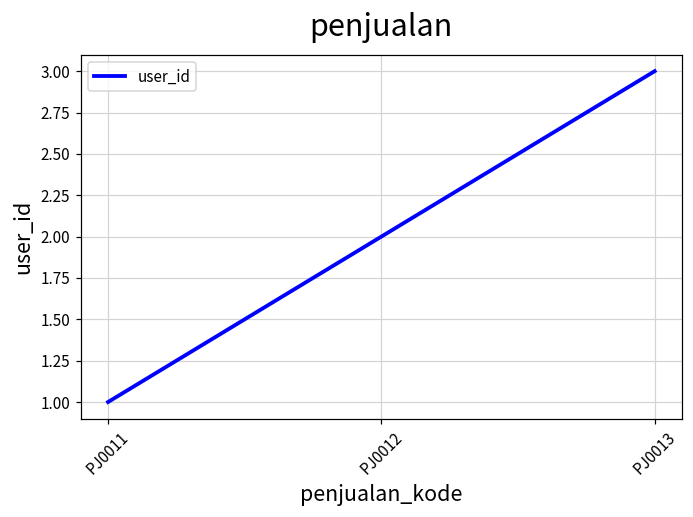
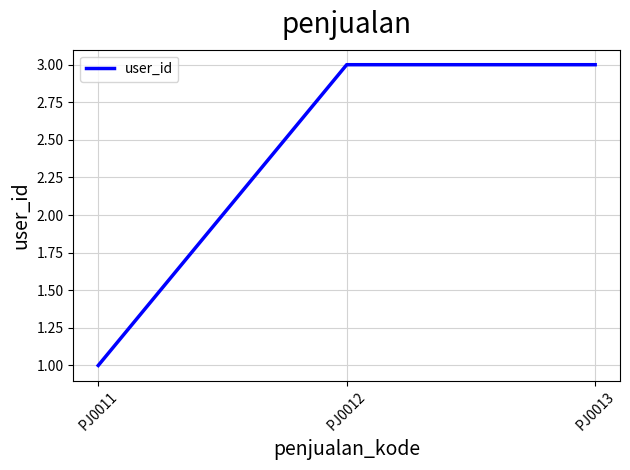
  {
    "PJ0011": 1,
-   "PJ0012": 2,
+   "PJ0012": 3,
    "PJ0013": 3
  }
